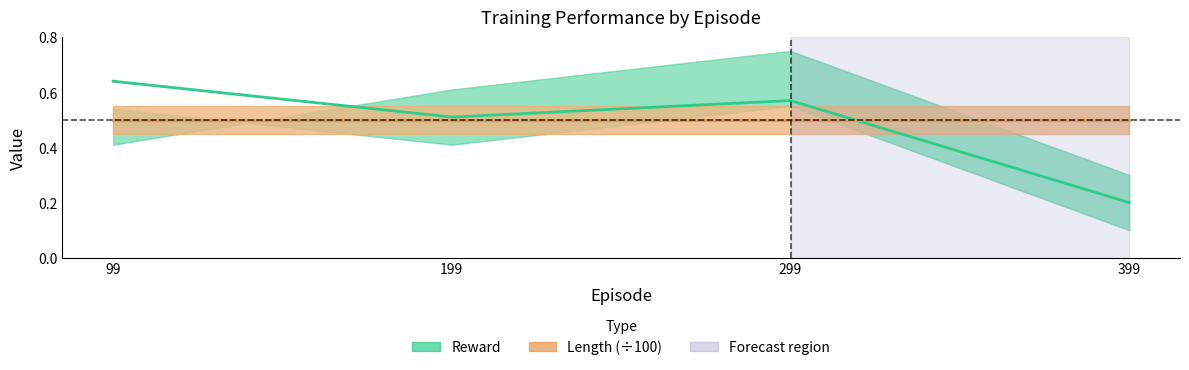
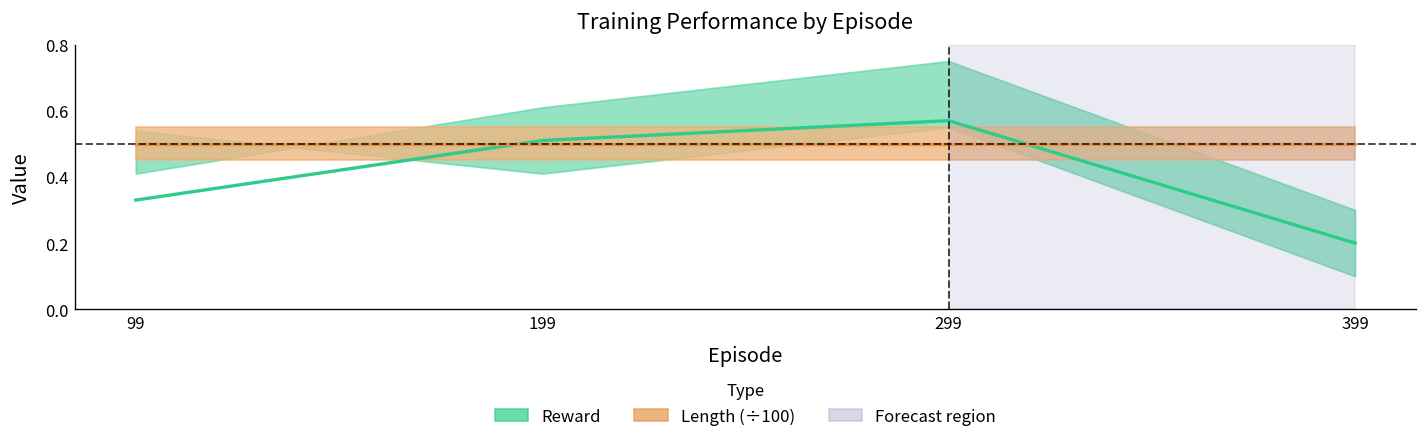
  {
    "Reward": {
-     "99": 0.64,
+     "99": 0.33,
      "199": 0.51,
      "299": 0.57,
      "399": 0.20
    },
    "Length (÷100)": {
      "99": 0.50,
      "199": 0.50,
      "299": 0.50,
      "399": 0.50
    }
  }
